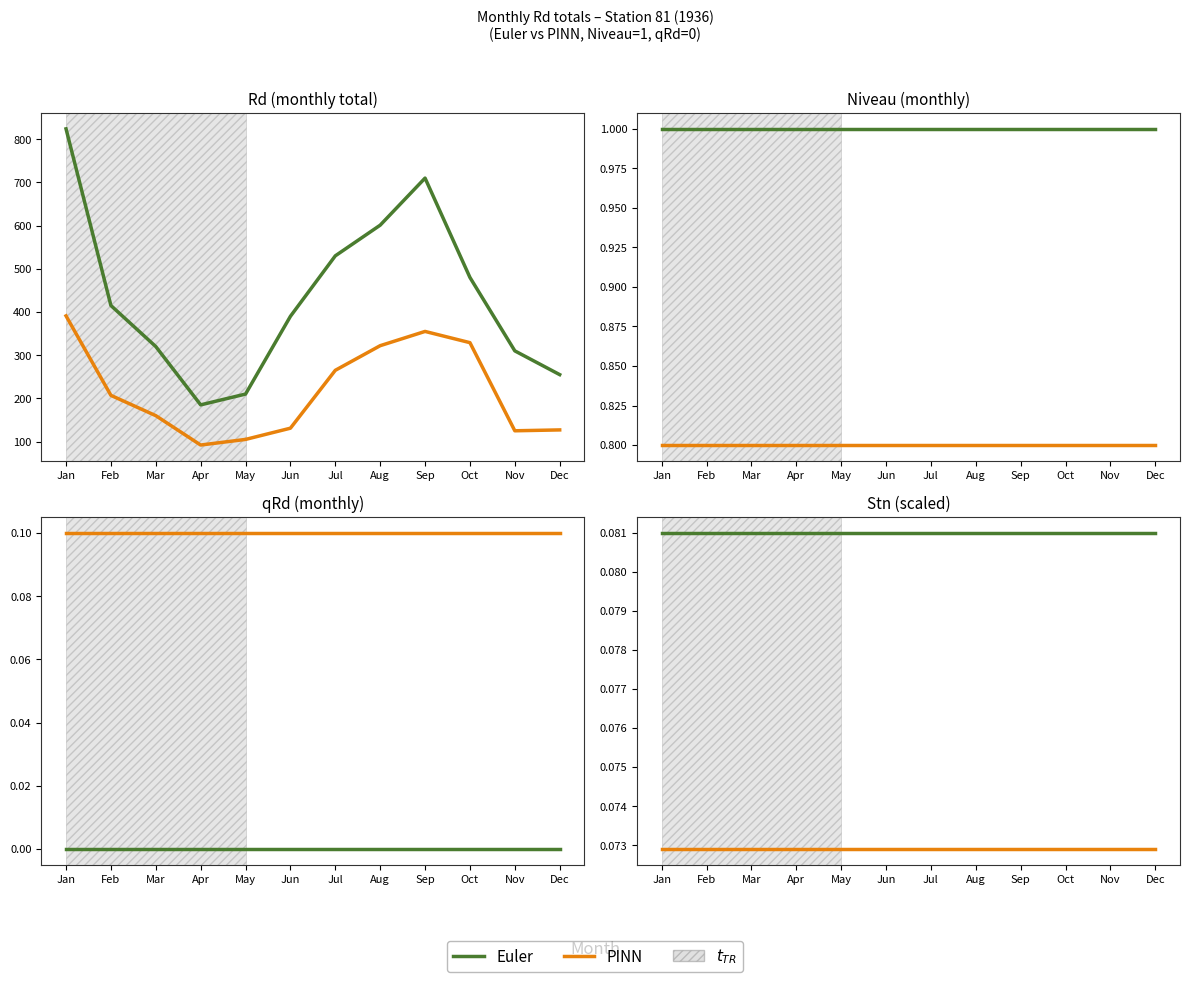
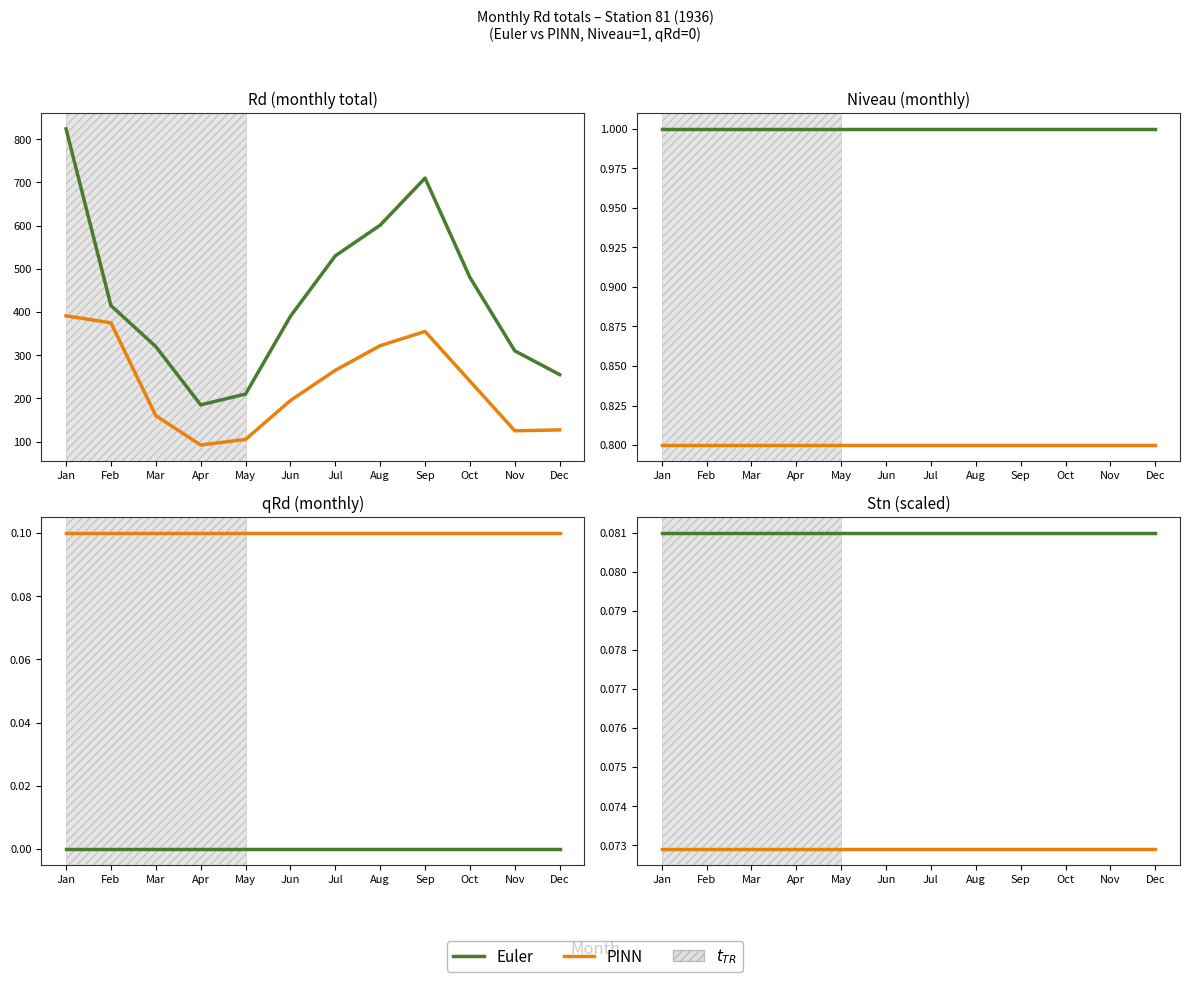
  {
    "Rd (monthly total)": {
      "Euler": {
        "Jan": 820,
        "Feb": 420,
        "Mar": 320,
        "Apr": 190,
        "May": 210,
        "Jun": 390,
        "Jul": 530,
        "Aug": 600,
        "Sep": 710,
        "Oct": 480,
        "Nov": 310,
        "Dec": 260
      },
      "PINN": {
        "Jan": 390,
-       "Feb": 210,
+       "Feb": 380,
        "Mar": 160,
        "Apr": 90,
        "May": 110,
-       "Jun": 130,
+       "Jun": 200,
        "Jul": 270,
        "Aug": 320,
        "Sep": 360,
-       "Oct": 330,
+       "Oct": 240,
        "Nov": 130,
        "Dec": 130
      }
    },
    "Niveau (monthly)": {
      "Euler": {
        "Jan": 1.000,
        "Feb": 1.000,
        "Mar": 1.000,
        "Apr": 1.000,
        "May": 1.000,
        "Jun": 1.000,
        "Jul": 1.000,
        "Aug": 1.000,
        "Sep": 1.000,
        "Oct": 1.000,
        "Nov": 1.000,
        "Dec": 1.000
      },
      "PINN": {
        "Jan": 0.800,
        "Feb": 0.800,
        "Mar": 0.800,
        "Apr": 0.800,
        "May": 0.800,
        "Jun": 0.800,
        "Jul": 0.800,
        "Aug": 0.800,
        "Sep": 0.800,
        "Oct": 0.800,
        "Nov": 0.800,
        "Dec": 0.800
      }
    },
    "qRd (monthly)": {
      "Euler": {
        "Jan": 0.000,
        "Feb": 0.000,
        "Mar": 0.000,
        "Apr": 0.000,
        "May": 0.000,
        "Jun": 0.000,
        "Jul": 0.000,
        "Aug": 0.000,
        "Sep": 0.000,
        "Oct": 0.000,
        "Nov": 0.000,
        "Dec": 0.000
      },
      "PINN": {
        "Jan": 0.100,
        "Feb": 0.100,
        "Mar": 0.100,
        "Apr": 0.100,
        "May": 0.100,
        "Jun": 0.100,
        "Jul": 0.100,
        "Aug": 0.100,
        "Sep": 0.100,
        "Oct": 0.100,
        "Nov": 0.100,
        "Dec": 0.100
      }
    },
    "Stn (scaled)": {
      "Euler": {
        "Jan": 0.0810,
        "Feb": 0.0810,
        "Mar": 0.0810,
        "Apr": 0.0810,
        "May": 0.0810,
        "Jun": 0.0810,
        "Jul": 0.0810,
        "Aug": 0.0810,
        "Sep": 0.0810,
        "Oct": 0.0810,
        "Nov": 0.0810,
        "Dec": 0.0810
      },
      "PINN": {
        "Jan": 0.0729,
        "Feb": 0.0729,
        "Mar": 0.0729,
        "Apr": 0.0729,
        "May": 0.0729,
        "Jun": 0.0729,
        "Jul": 0.0729,
        "Aug": 0.0729,
        "Sep": 0.0729,
        "Oct": 0.0729,
        "Nov": 0.0729,
        "Dec": 0.0729
      }
    }
  }
